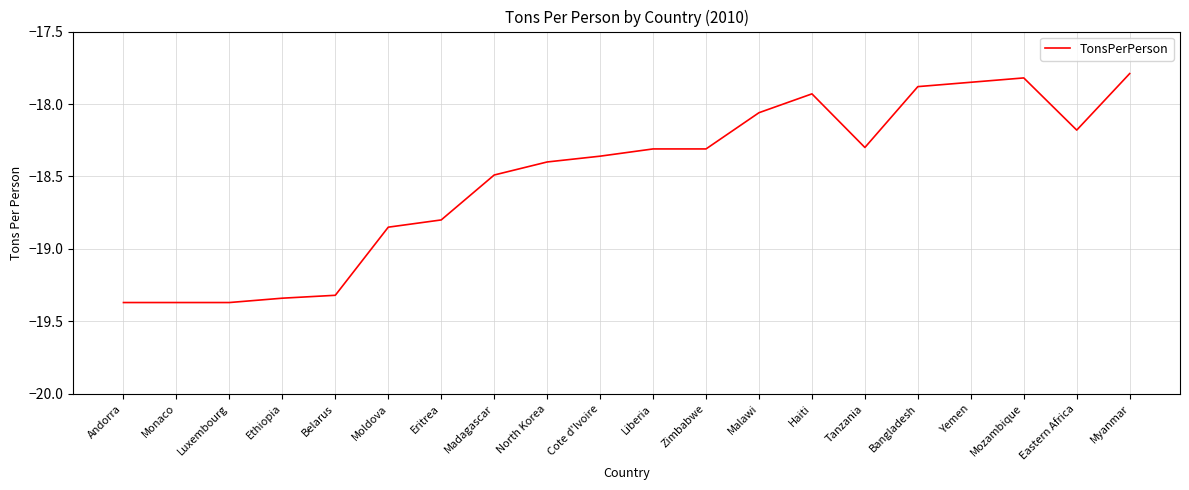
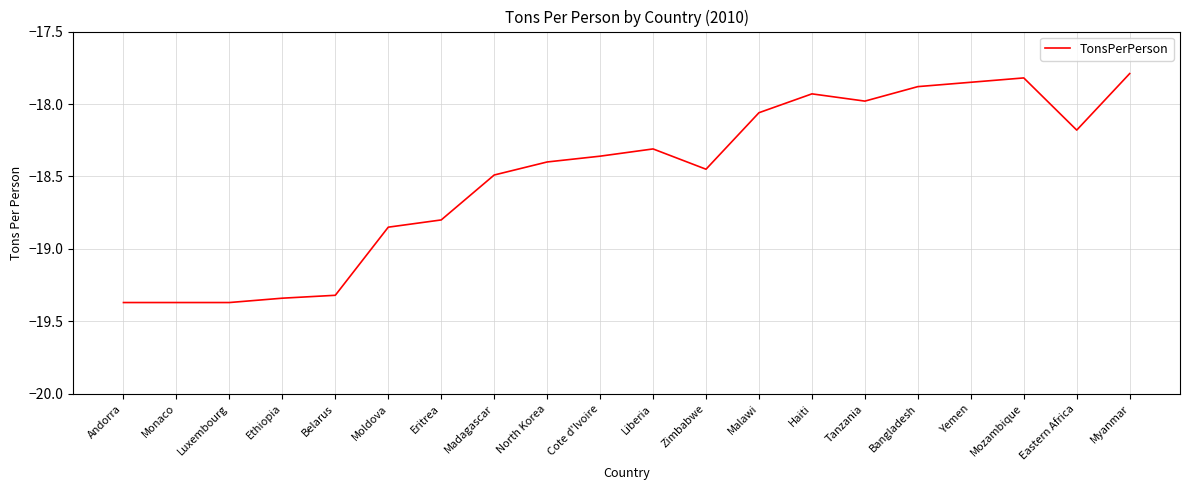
  {
    "Andorra": -19.37,
    "Monaco": -19.37,
    "Luxembourg": -19.37,
    "Ethiopia": -19.34,
    "Belarus": -19.32,
    "Moldova": -18.85,
    "Eritrea": -18.80,
    "Madagascar": -18.49,
    "North Korea": -18.40,
    "Cote d'Ivoire": -18.36,
    "Liberia": -18.31,
-   "Zimbabwe": -18.31,
+   "Zimbabwe": -18.45,
    "Malawi": -18.06,
    "Haiti": -17.93,
-   "Tanzania": -18.30,
+   "Tanzania": -17.98,
    "Bangladesh": -17.88,
    "Yemen": -17.85,
    "Mozambique": -17.82,
    "Eastern Africa": -18.18,
    "Myanmar": -17.79
  }
